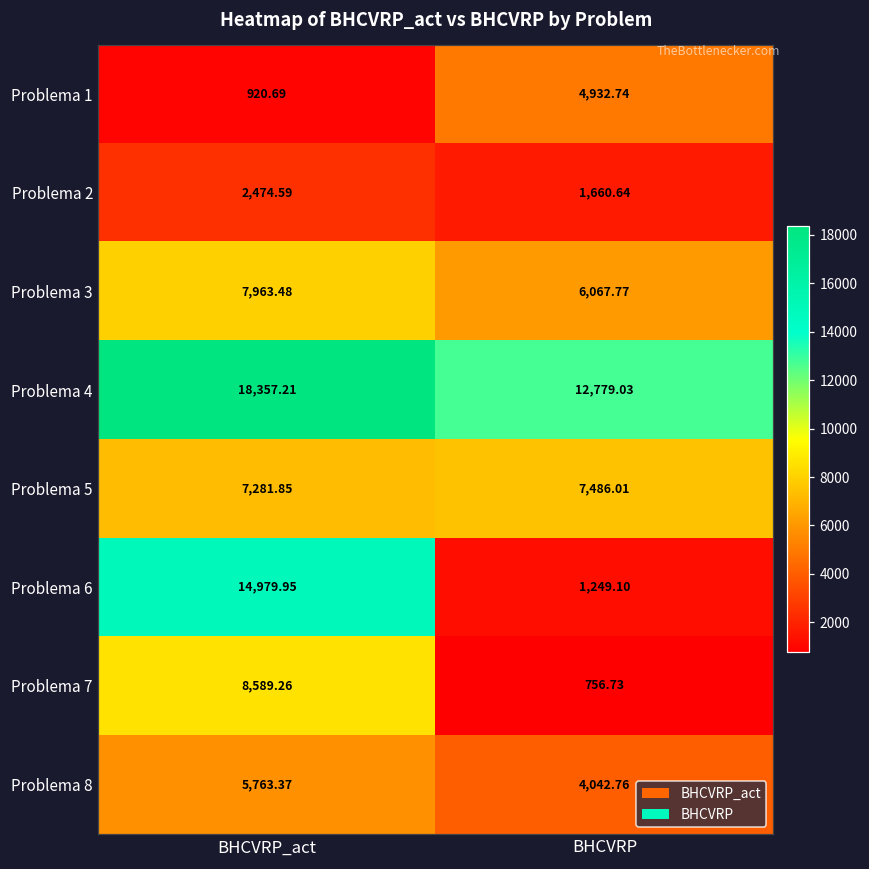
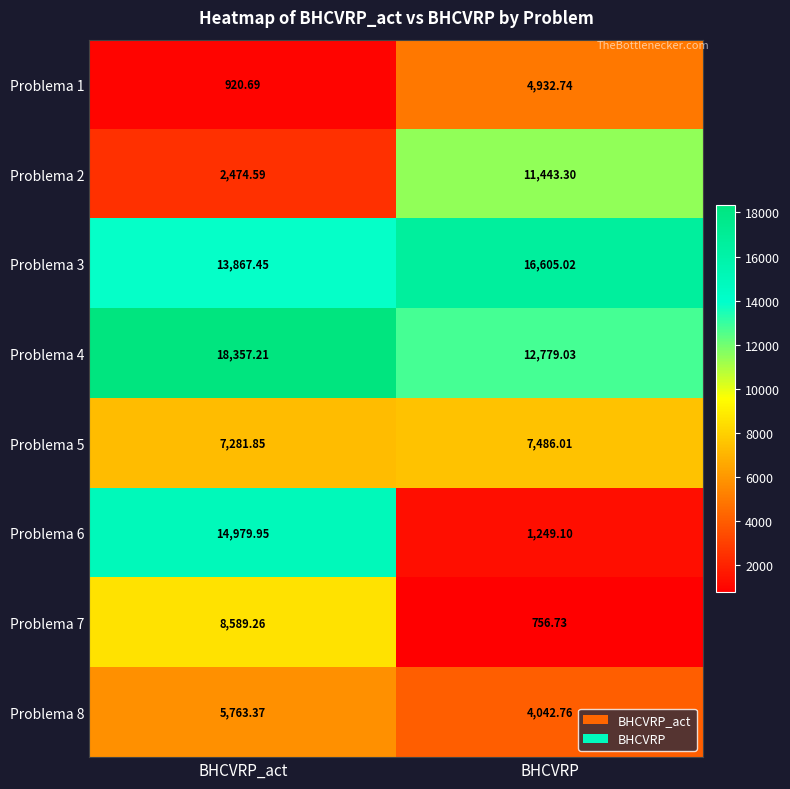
  {
    "Problema 1": {
      "BHCVRP_act": "920.69"
    },
    "Problema 2": {
      "BHCVRP_act": "2,474.59",
-     "BHCVRP": "1,660.64"
+     "BHCVRP": "11,443.30"
    },
    "Problema 3": {
-     "BHCVRP_act": "7,963.48",
-     "BHCVRP": "6,067.77"
+     "BHCVRP_act": "13,867.45",
+     "BHCVRP": "16,605.02"
    },
    "Problema 4": {
      "BHCVRP_act": "18,357.21",
      "BHCVRP": "12,779.03"
    },
    "Problema 5": {
      "BHCVRP_act": "7,281.85",
      "BHCVRP": "7,486.01"
    },
    "Problema 6": {
      "BHCVRP_act": "14,979.95",
      "BHCVRP": "1,249.10"
    },
    "Problema 7": {
      "BHCVRP_act": "8,589.26",
      "BHCVRP": "756.73"
    },
    "Problema 8": {
      "BHCVRP_act": "5,763.37",
      "BHCVRP": "4,042.76"
    }
  }
